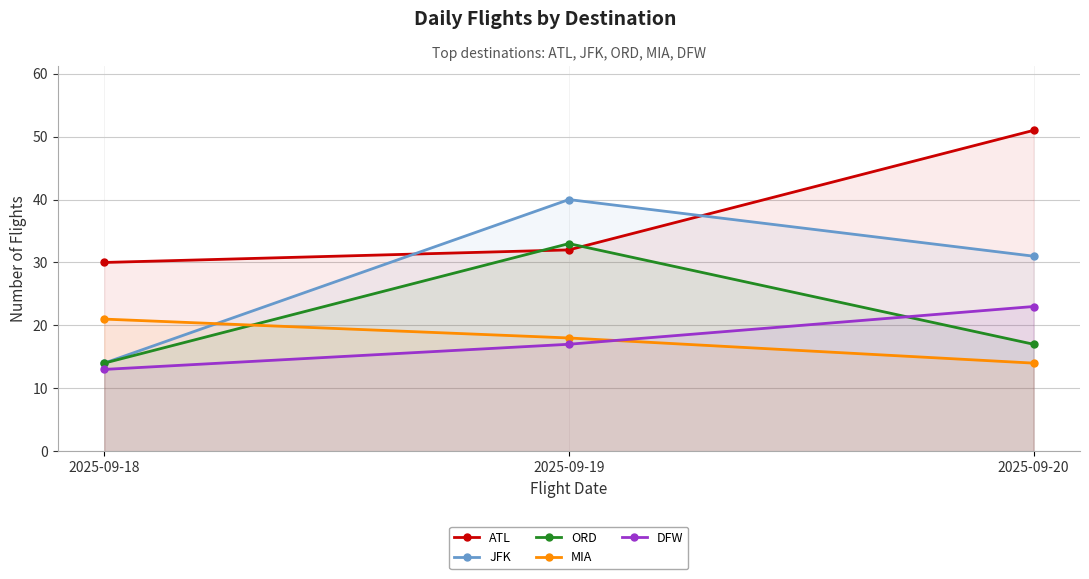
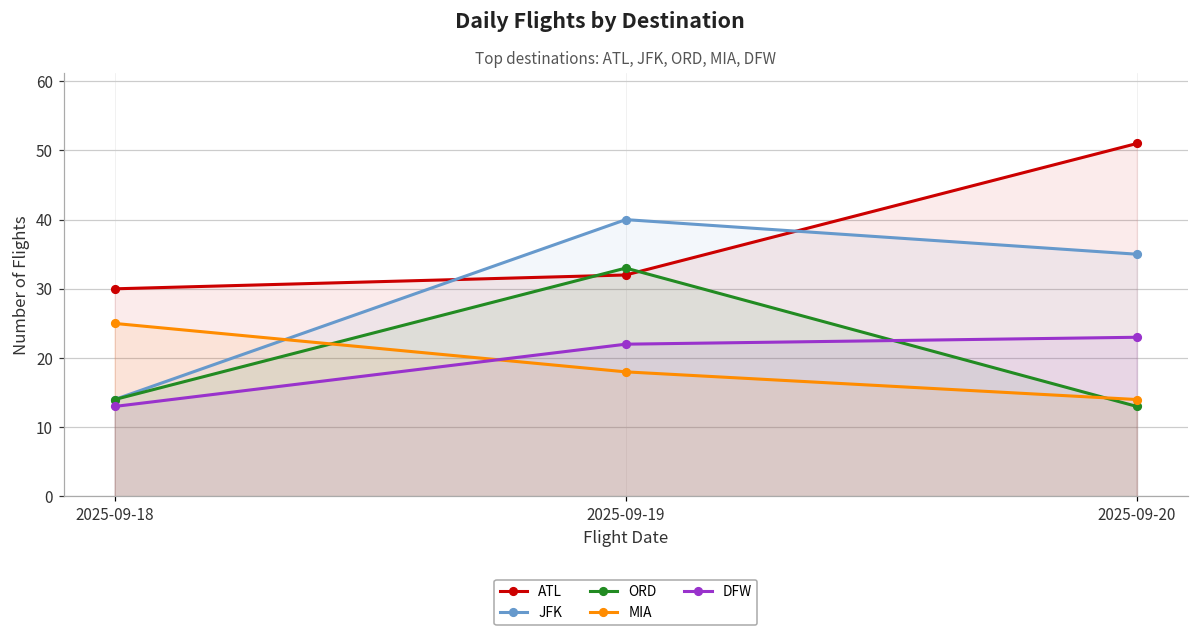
  {
    "ATL": {
      "2025-09-18": 30,
      "2025-09-19": 32,
      "2025-09-20": 51
    },
    "JFK": {
      "2025-09-19": 40,
-     "2025-09-20": 31
+     "2025-09-20": 35
    },
    "ORD": {
      "2025-09-19": 33,
-     "2025-09-20": 17
+     "2025-09-20": 13
    },
    "MIA": {
-     "2025-09-18": 21,
+     "2025-09-18": 25,
      "2025-09-19": 18,
      "2025-09-20": 14
    },
    "DFW": {
      "2025-09-18": 13,
-     "2025-09-19": 17,
+     "2025-09-19": 22,
      "2025-09-20": 23
    }
  }
